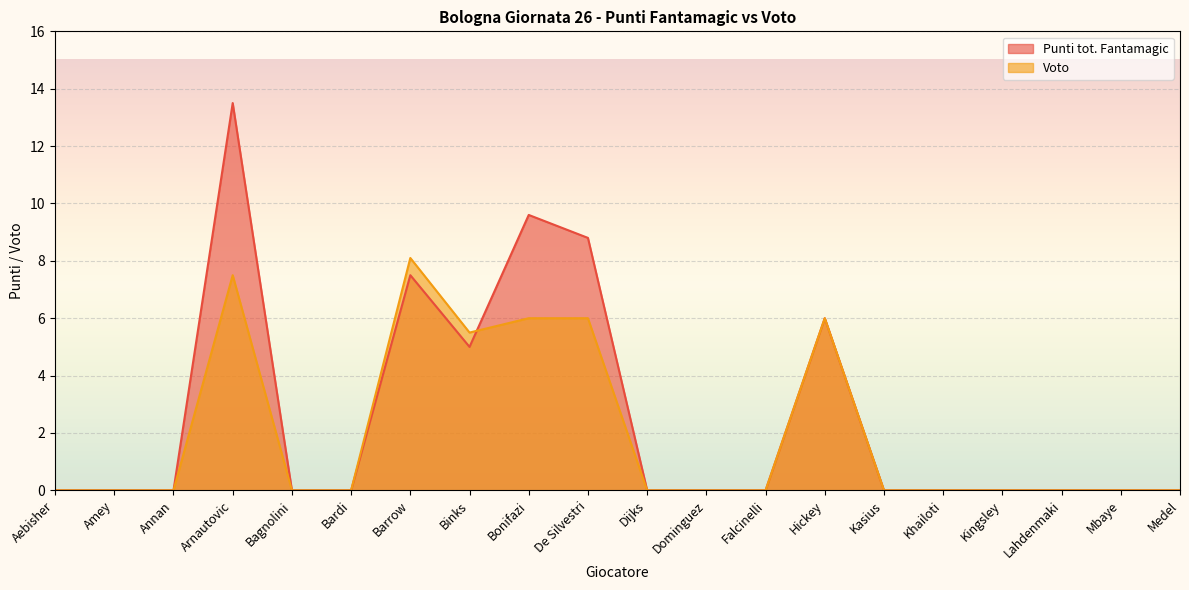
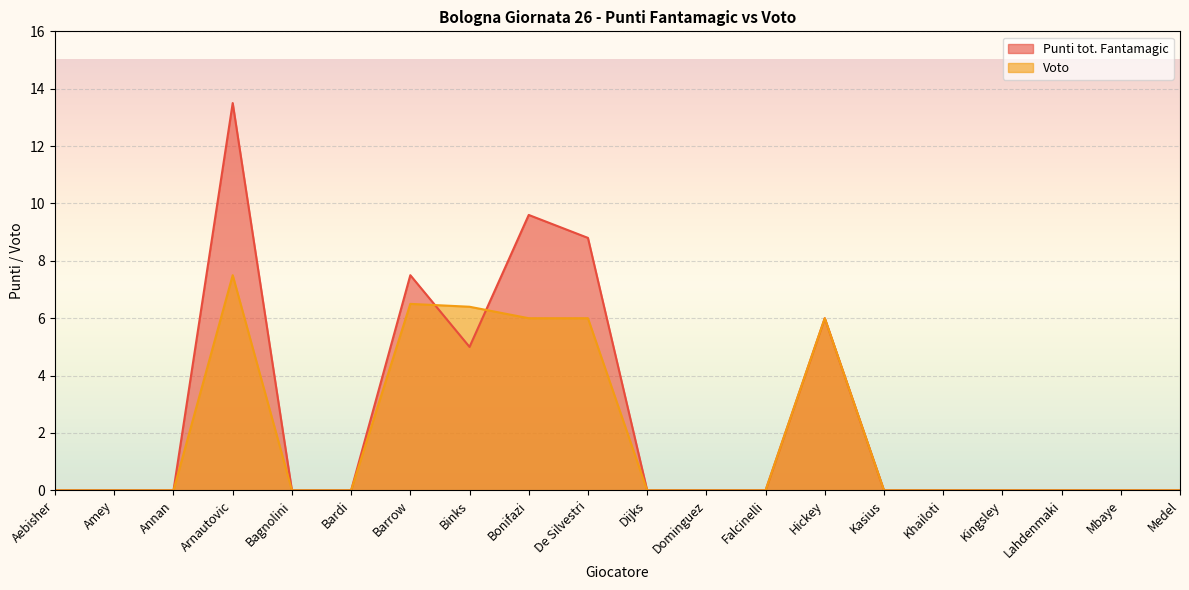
  {
    "Punti tot. Fantamagic": {
      "Arnautovic": 13.5,
      "Barrow": 7.5,
      "Binks": 5.0,
      "Bonifazi": 9.6,
      "De Silvestri": 8.8
    },
    "Voto": {
      "Arnautovic": 7.5,
-     "Barrow": 8.1,
-     "Binks": 5.5,
+     "Barrow": 6.5,
+     "Binks": 6.4,
      "Bonifazi": 6.0,
      "De Silvestri": 6.0
    }
  }
